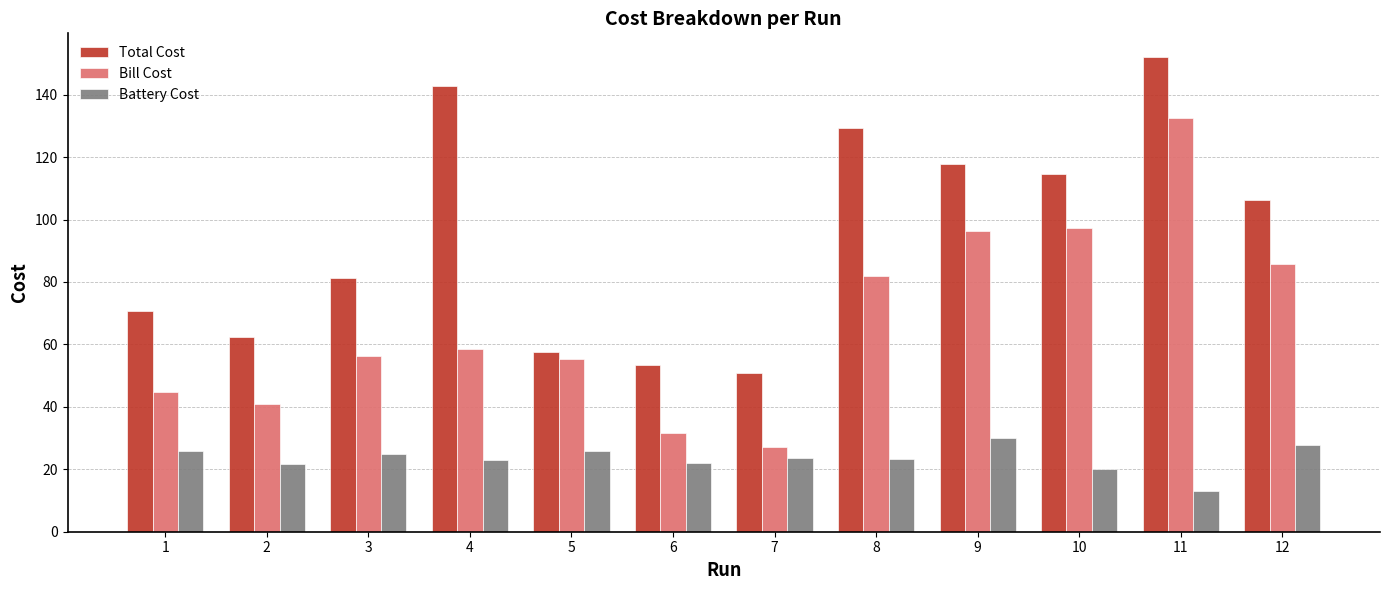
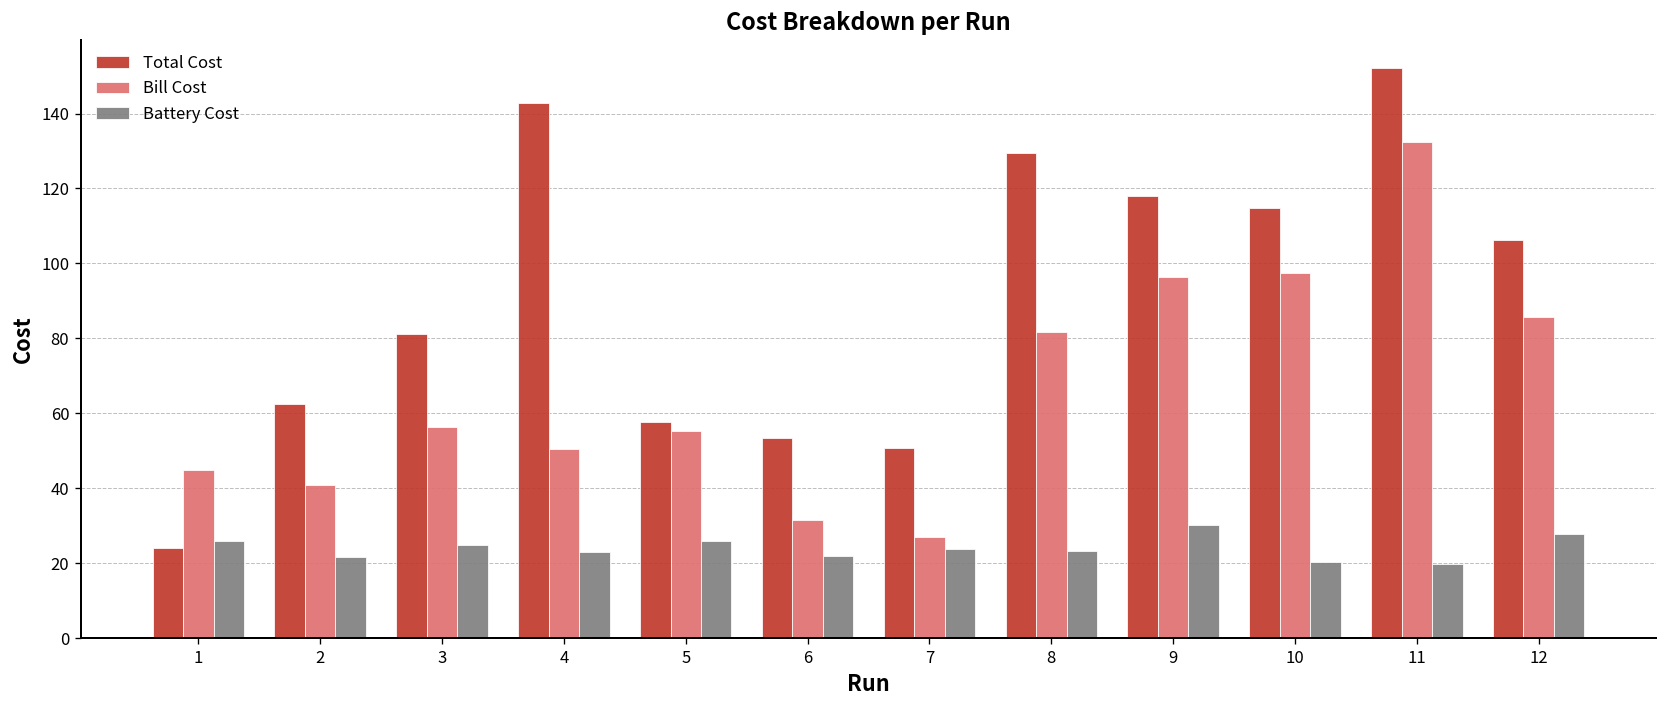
  {
    "Total Cost": {
-     "1": 71,
+     "1": 24,
      "2": 62,
      "3": 81,
      "4": 143,
      "5": 58,
      "6": 53,
      "7": 51,
      "8": 129,
      "9": 118,
      "10": 115,
      "11": 152,
      "12": 106
    },
    "Bill Cost": {
      "1": 45,
      "2": 41,
      "3": 56,
-     "4": 59,
+     "4": 50,
      "5": 55,
      "6": 32,
      "7": 27,
      "8": 82,
      "9": 96,
      "10": 97,
      "11": 132,
      "12": 86
    },
    "Battery Cost": {
      "1": 26,
      "2": 22,
      "3": 25,
      "4": 23,
      "5": 26,
      "6": 22,
      "7": 24,
      "8": 23,
      "9": 30,
      "10": 20,
-     "11": 13,
+     "11": 20,
      "12": 28
    }
  }
